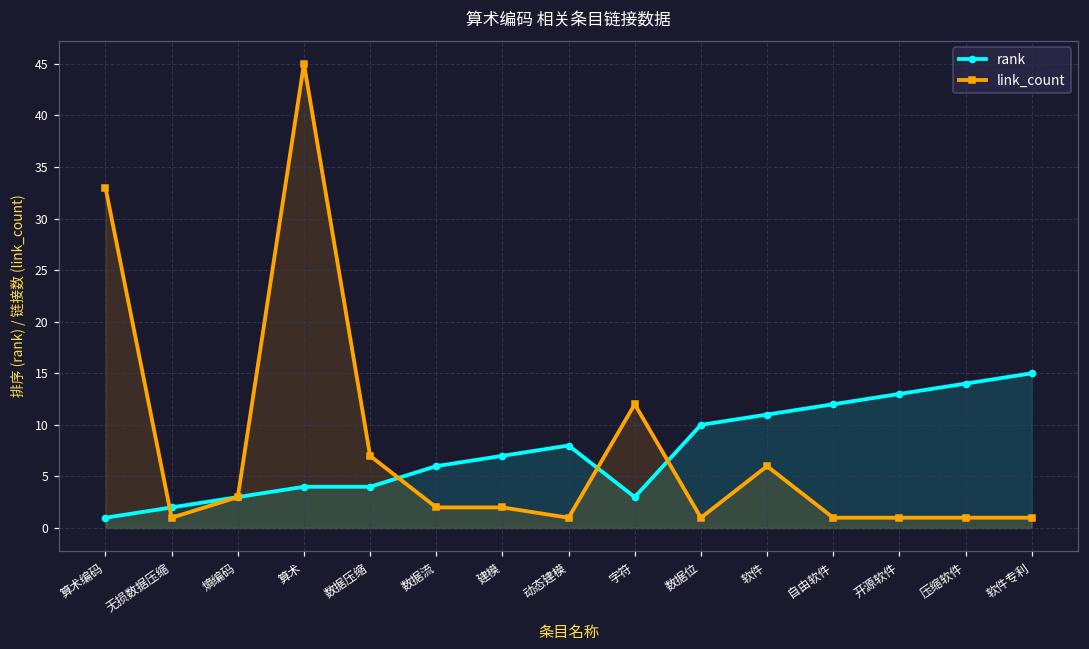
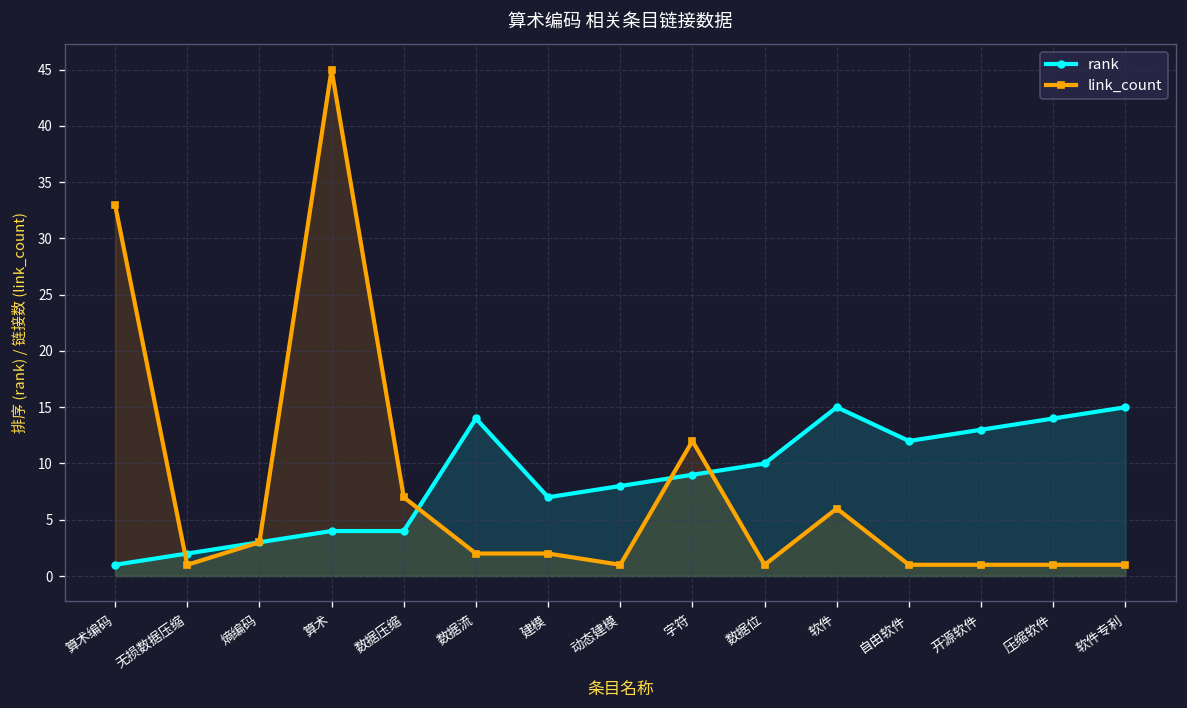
  {
    "rank": {
      "算术编码": 1,
      "无损数据压缩": 2,
      "算术": 4,
      "数据压缩": 4,
-     "数据流": 6,
+     "数据流": 14,
      "建模": 7,
      "动态建模": 8,
-     "字符": 3,
+     "字符": 9,
      "数据位": 10,
-     "软件": 11,
+     "软件": 15,
      "自由软件": 12,
      "开源软件": 13,
      "压缩软件": 14,
      "软件专利": 15
    },
    "link_count": {
      "算术编码": 33,
      "无损数据压缩": 1,
      "算术": 45,
      "数据压缩": 7,
      "数据流": 2,
      "建模": 2,
      "动态建模": 1,
      "字符": 12,
      "数据位": 1,
      "软件": 6,
      "自由软件": 1,
      "开源软件": 1,
      "压缩软件": 1,
      "软件专利": 1
    }
  }
